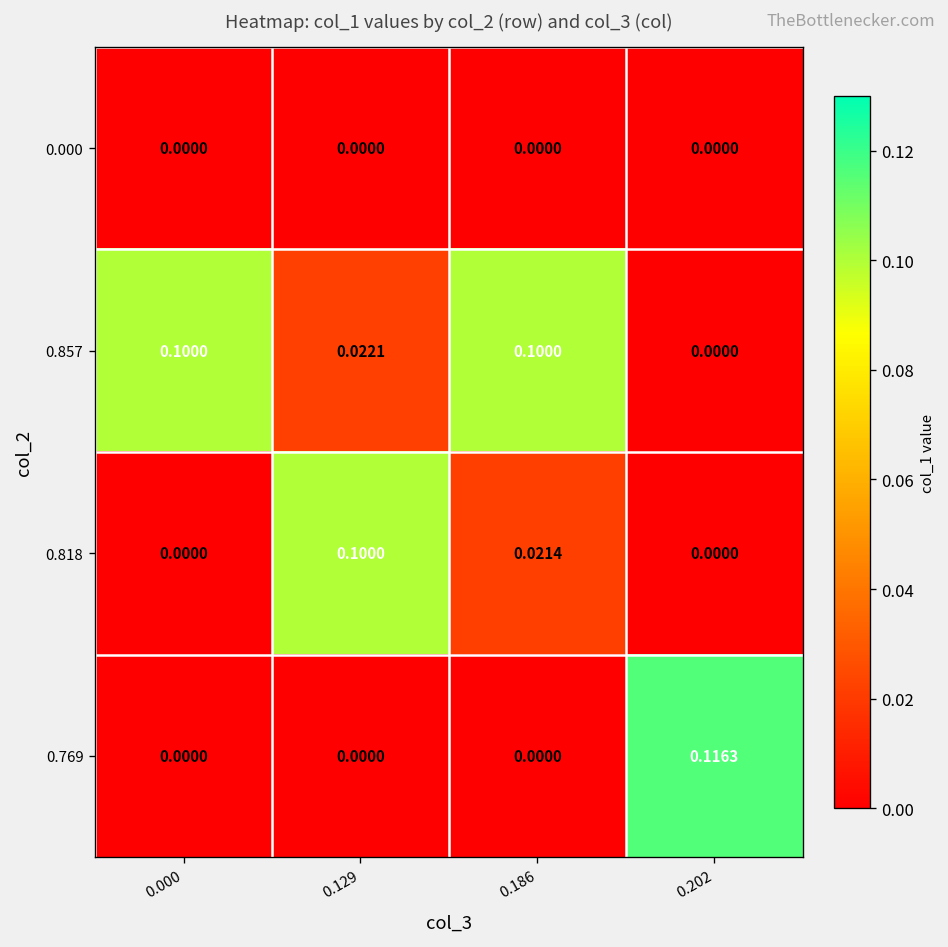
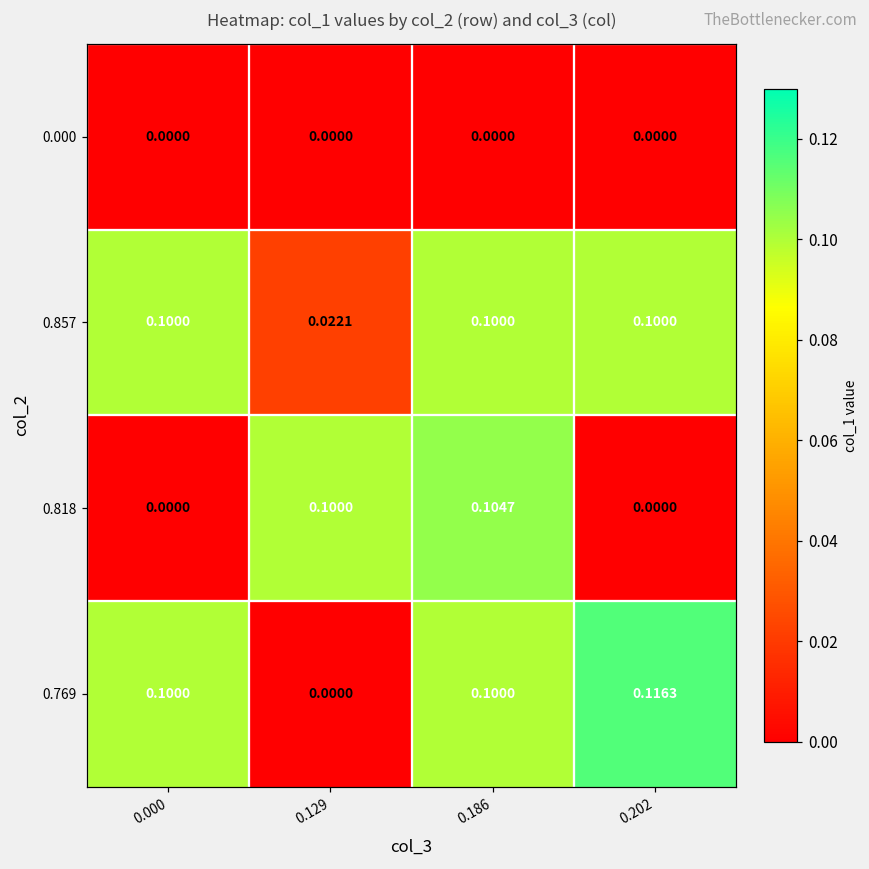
  {
    "0.000": {
      "0.000": 0.0000,
      "0.129": 0.0000,
      "0.186": 0.0000,
      "0.202": 0.0000
    },
    "0.857": {
      "0.000": 0.1000,
      "0.129": 0.0221,
      "0.186": 0.1000,
-     "0.202": 0.0000
+     "0.202": 0.1000
    },
    "0.818": {
      "0.000": 0.0000,
      "0.129": 0.1000,
-     "0.186": 0.0214,
+     "0.186": 0.1047,
      "0.202": 0.0000
    },
    "0.769": {
-     "0.000": 0.0000,
+     "0.000": 0.1000,
      "0.129": 0.0000,
-     "0.186": 0.0000,
+     "0.186": 0.1000,
      "0.202": 0.1163
    }
  }
